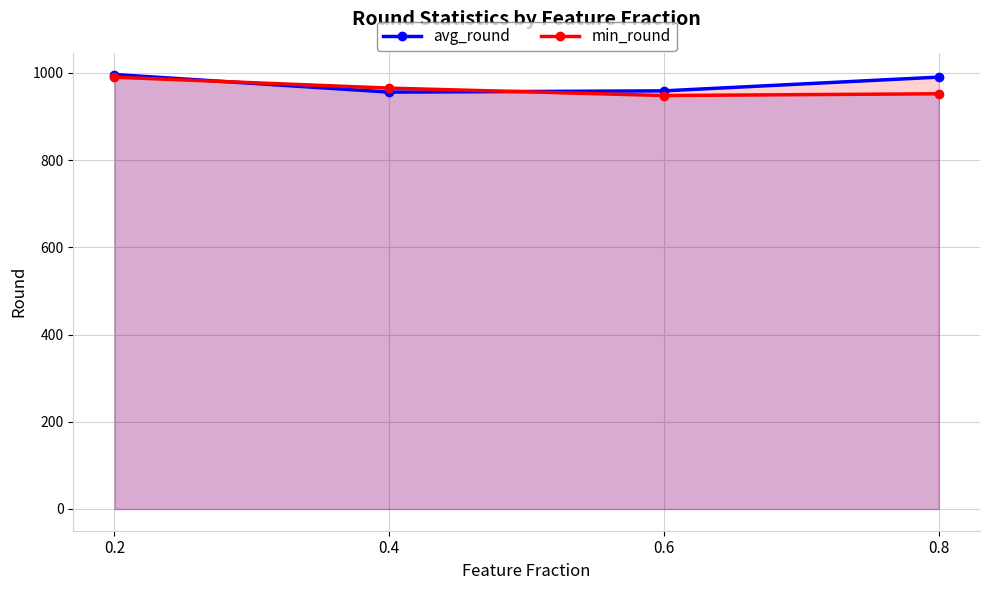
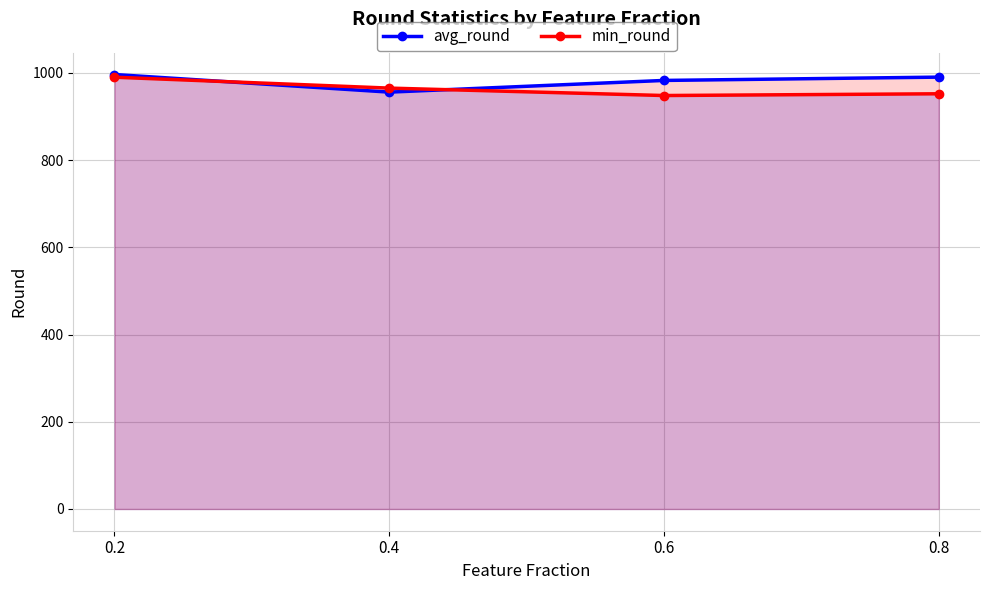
  {
    "avg_round": {
      "0.2": 1000,
      "0.4": 960,
-     "0.6": 960,
+     "0.6": 980,
      "0.8": 990
    },
    "min_round": {
      "0.2": 990,
      "0.4": 970,
      "0.6": 950,
      "0.8": 950
    }
  }
